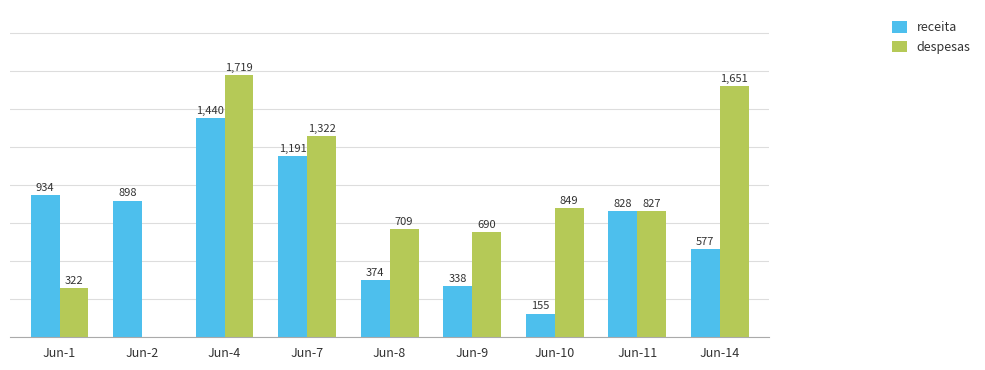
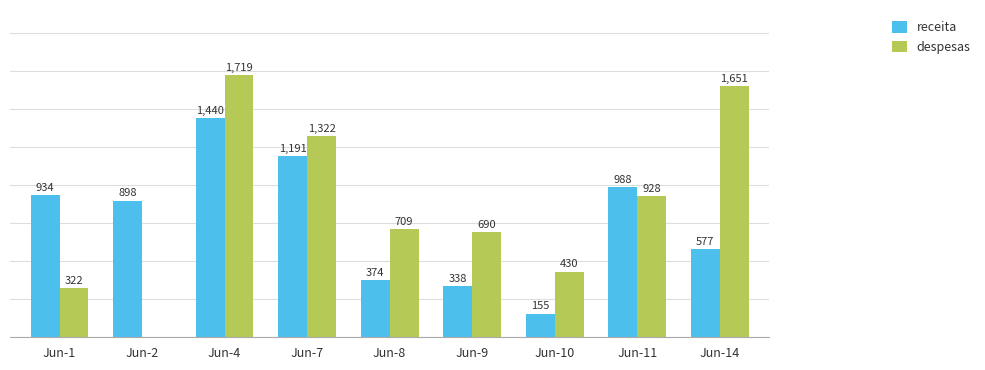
  {
    "receita": {
      "Jun-1": "934",
      "Jun-2": "898",
      "Jun-4": "1,440",
      "Jun-7": "1,191",
      "Jun-8": "374",
      "Jun-9": "338",
      "Jun-10": "155",
-     "Jun-11": "828",
+     "Jun-11": "988",
      "Jun-14": "577"
    },
    "despesas": {
      "Jun-1": "322",
      "Jun-4": "1,719",
      "Jun-7": "1,322",
      "Jun-8": "709",
      "Jun-9": "690",
-     "Jun-10": "849",
-     "Jun-11": "827",
+     "Jun-10": "430",
+     "Jun-11": "928",
      "Jun-14": "1,651"
    }
  }
